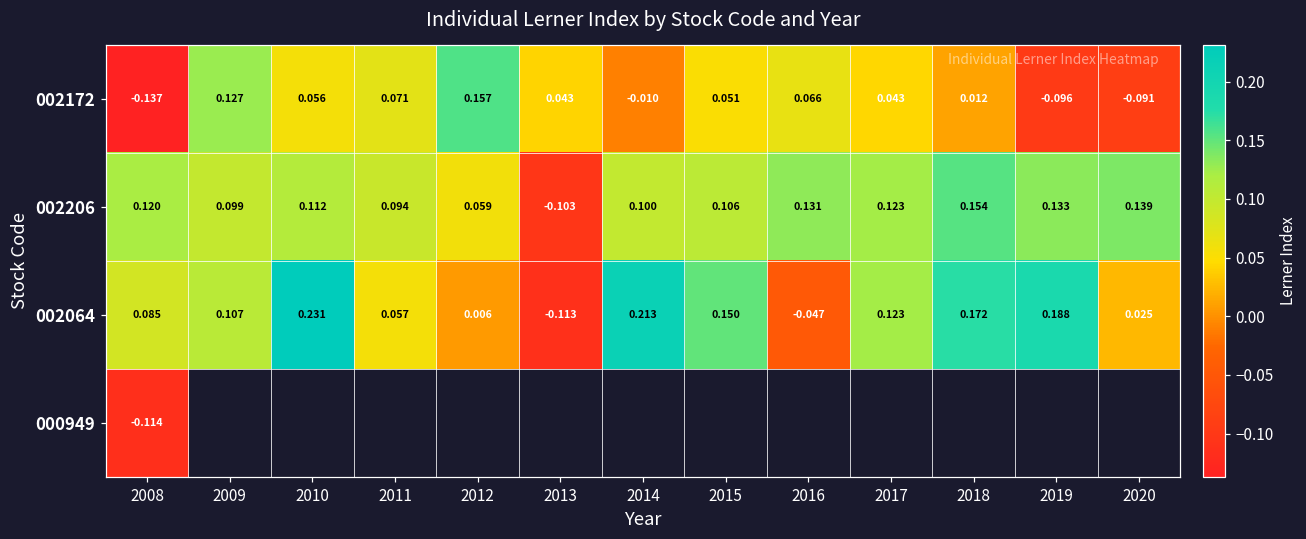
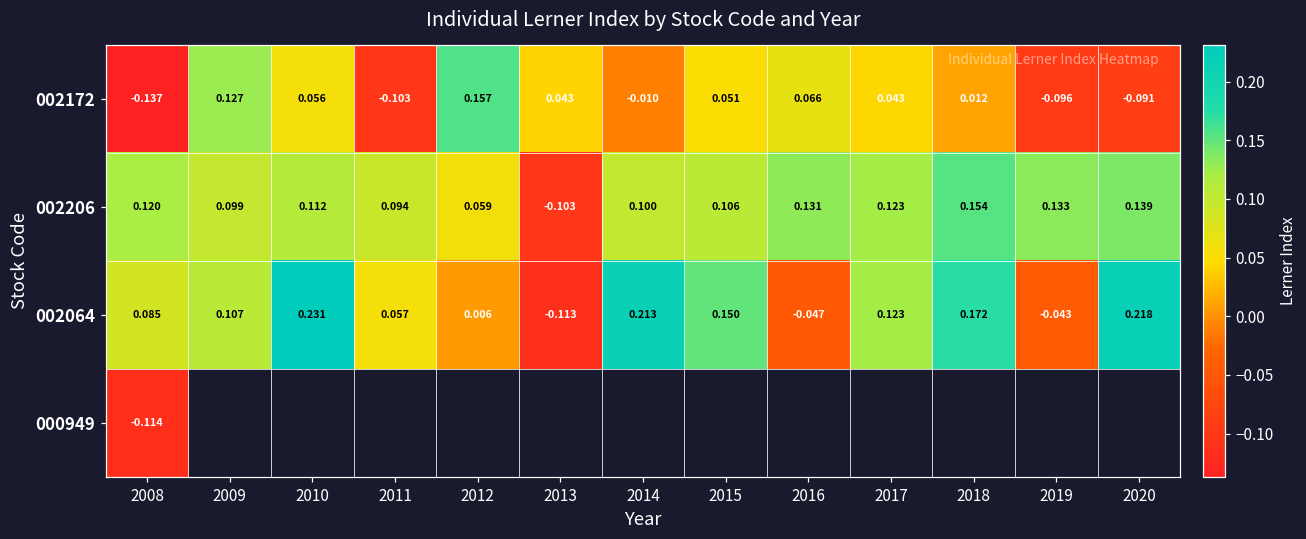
  {
    "002172": {
      "2008": -0.137,
      "2009": 0.127,
      "2010": 0.056,
-     "2011": 0.071,
+     "2011": -0.103,
      "2012": 0.157,
      "2013": 0.043,
      "2014": -0.010,
      "2015": 0.051,
      "2016": 0.066,
      "2017": 0.043,
      "2018": 0.012,
      "2020": -0.091
    },
    "002206": {
      "2008": 0.120,
      "2009": 0.099,
      "2010": 0.112,
      "2011": 0.094,
      "2012": 0.059,
      "2013": -0.103,
      "2014": 0.100,
      "2015": 0.106,
      "2016": 0.131,
      "2017": 0.123,
      "2018": 0.154,
      "2019": 0.133,
      "2020": 0.139
    },
    "002064": {
      "2008": 0.085,
      "2009": 0.107,
      "2010": 0.231,
      "2011": 0.057,
      "2012": 0.006,
      "2013": -0.113,
      "2014": 0.213,
      "2015": 0.150,
      "2016": -0.047,
      "2017": 0.123,
      "2018": 0.172,
-     "2019": 0.188,
-     "2020": 0.025
+     "2019": -0.043,
+     "2020": 0.218
    },
    "000949": {
      "2008": -0.114
    }
  }
